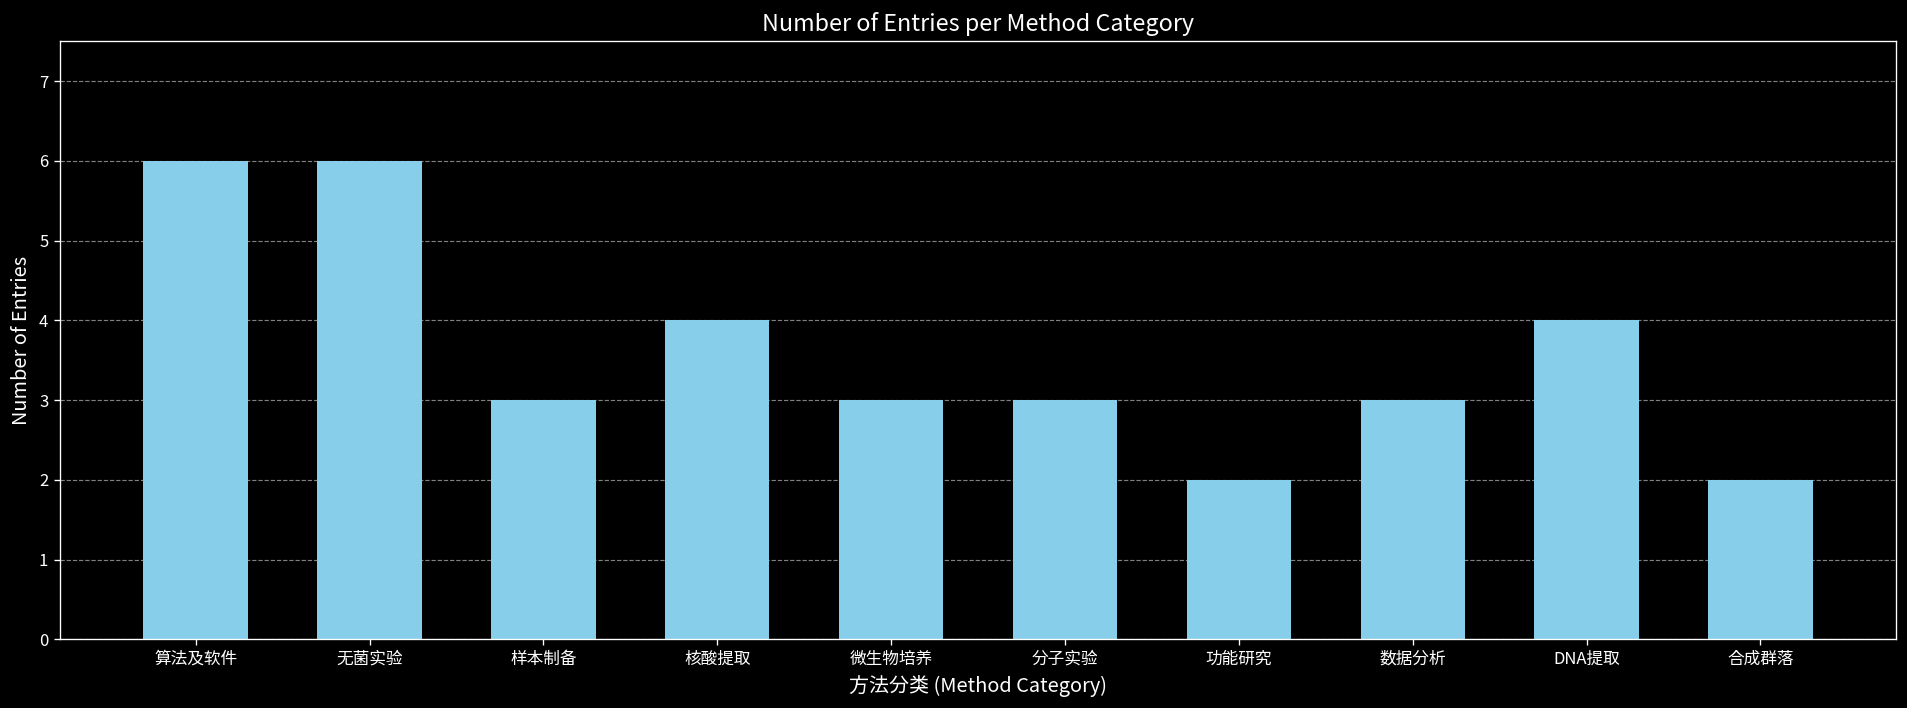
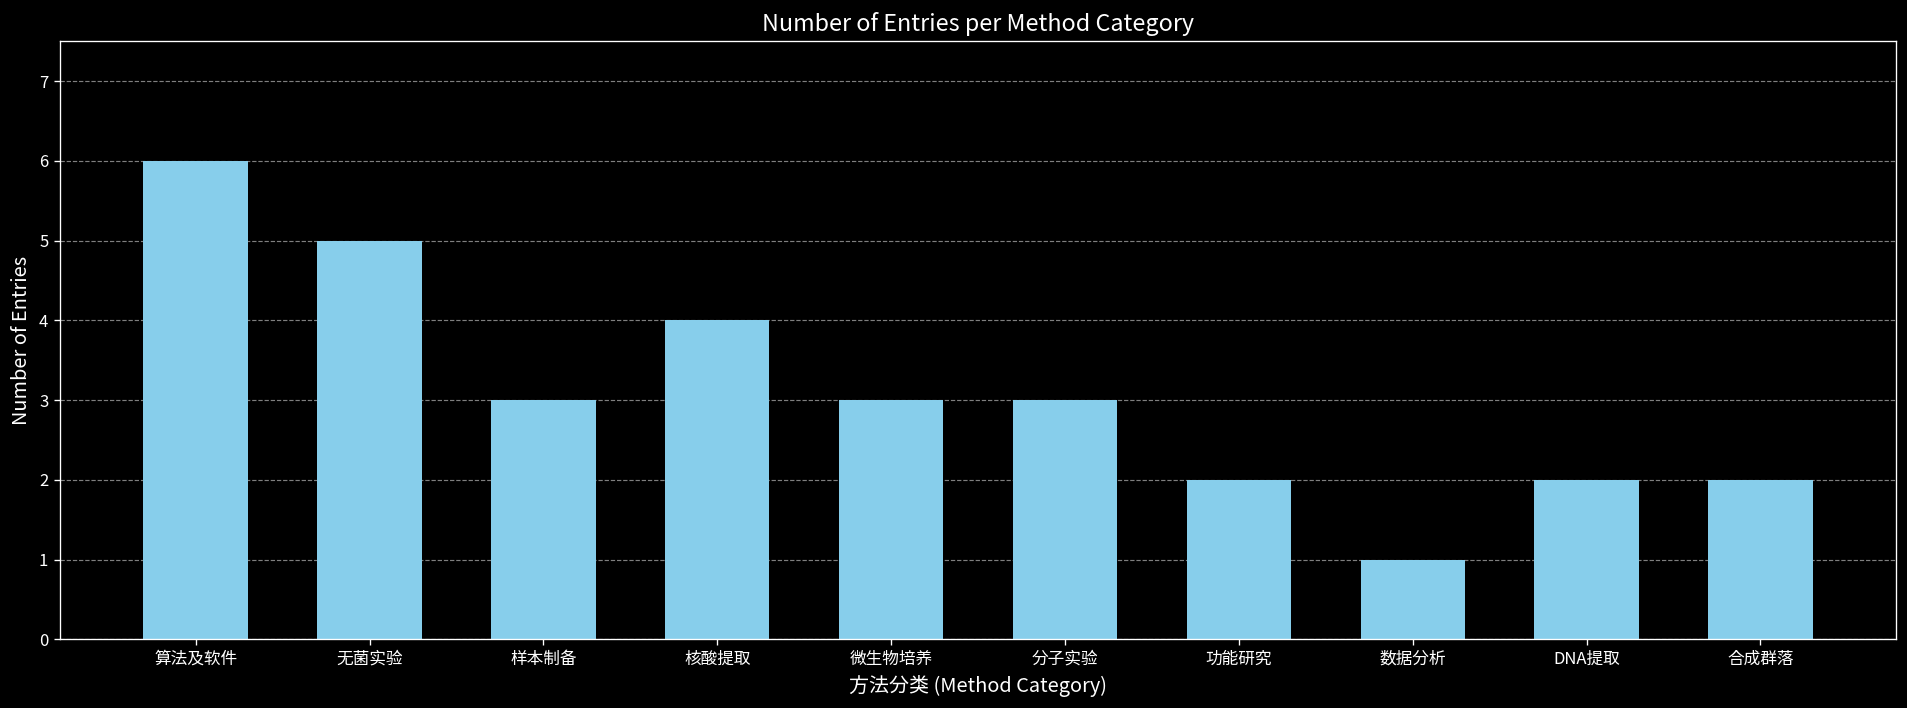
  {
    "算法及软件": 6,
-   "无菌实验": 6,
+   "无菌实验": 5,
    "样本制备": 3,
    "核酸提取": 4,
    "微生物培养": 3,
    "分子实验": 3,
    "功能研究": 2,
-   "数据分析": 3,
-   "DNA提取": 4,
+   "数据分析": 1,
+   "DNA提取": 2,
    "合成群落": 2
  }
